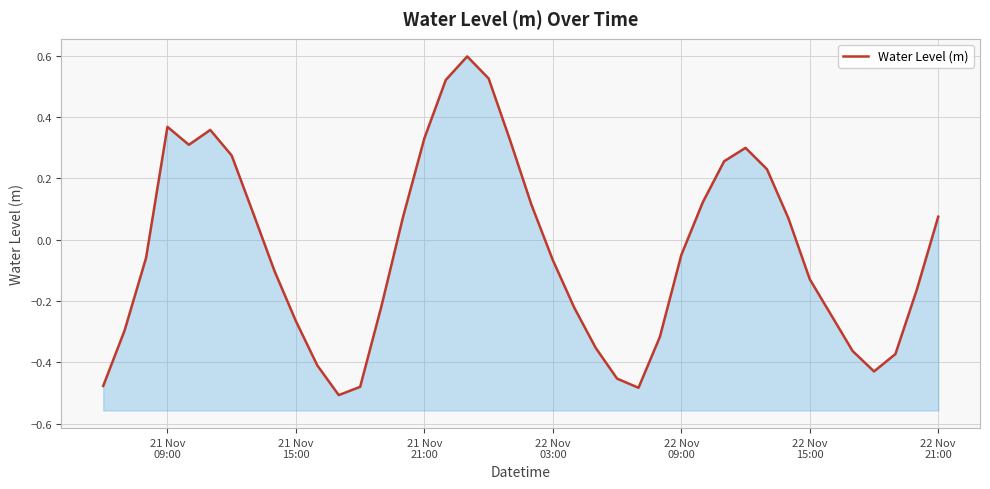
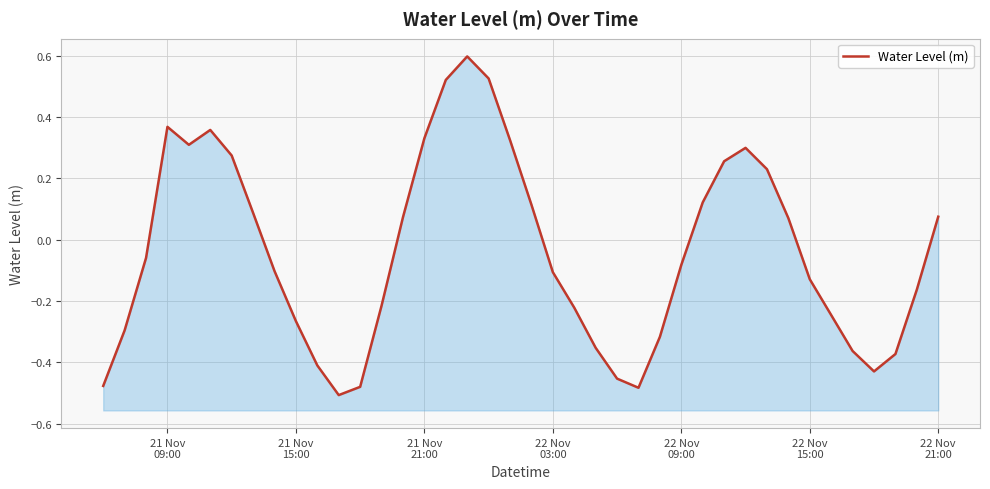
  {
    "21 Nov 09:00": 0.37,
    "21 Nov 15:00": -0.27,
    "21 Nov 21:00": 0.33,
-   "22 Nov 03:00": -0.07,
-   "22 Nov 09:00": -0.05,
+   "22 Nov 03:00": -0.11,
+   "22 Nov 09:00": -0.08,
    "22 Nov 15:00": -0.13,
    "22 Nov 21:00": 0.07
  }
